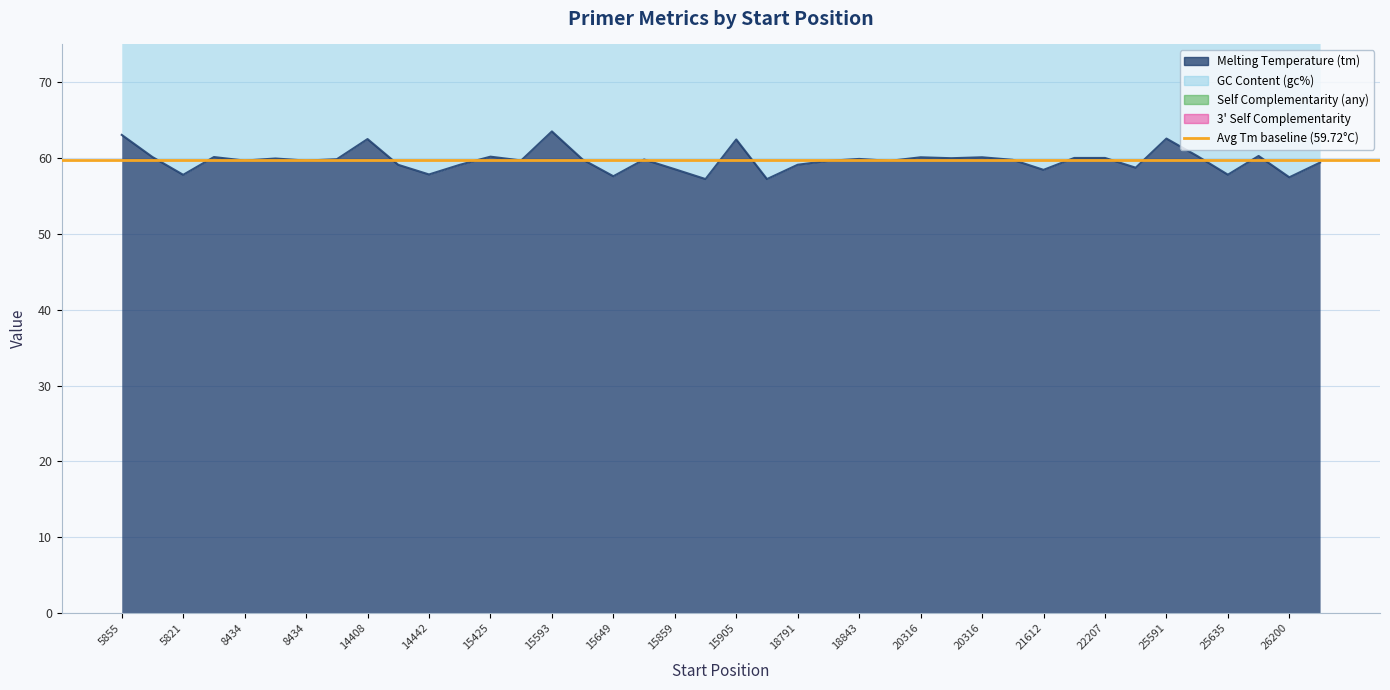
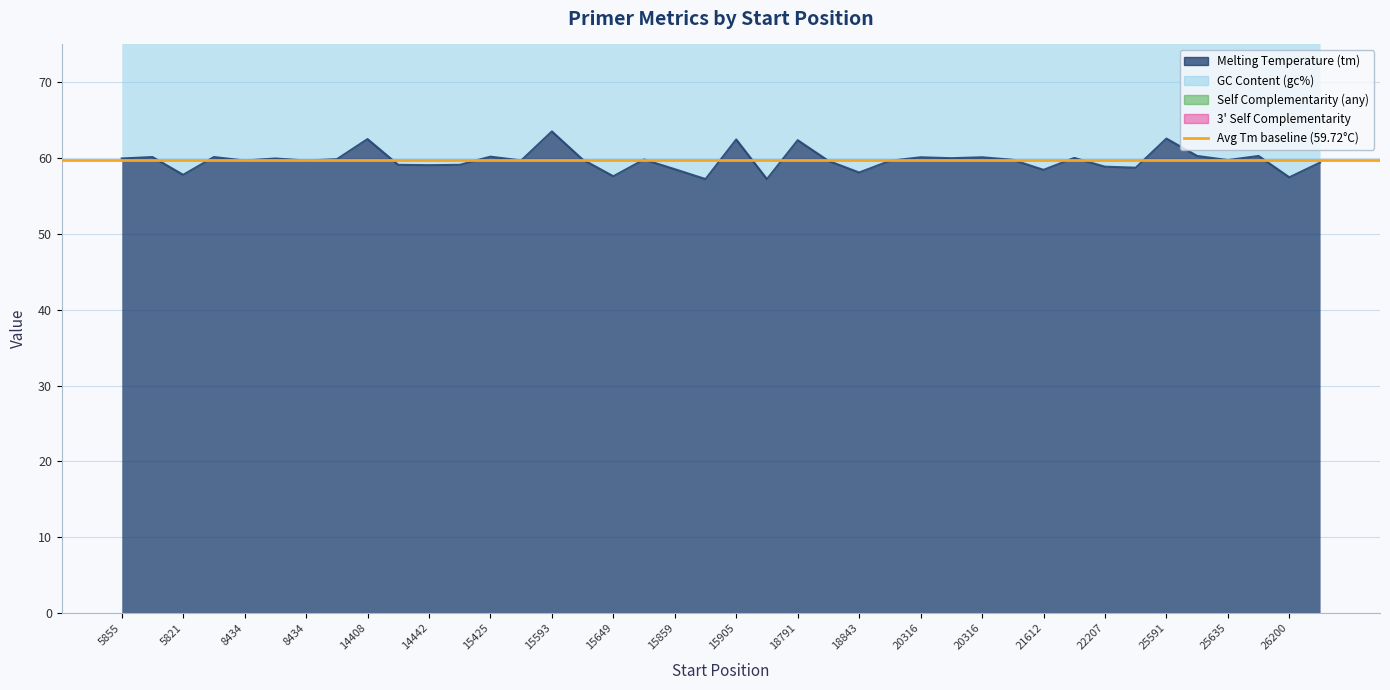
  {
    "Melting Temperature (tm)": {
-     "5855": 63,
+     "5855": 60,
      "5821": 58,
      "14408": 63,
-     "14442": 58,
+     "14442": 59,
      "15425": 60,
      "15593": 64,
      "15649": 58,
      "15859": 59,
      "15905": 62,
-     "18791": 59,
-     "18843": 60,
+     "18791": 62,
+     "18843": 58,
      "21612": 58,
-     "22207": 60,
+     "22207": 59,
      "25591": 63,
-     "25635": 58,
+     "25635": 60,
      "26200": 57
    }
  }
